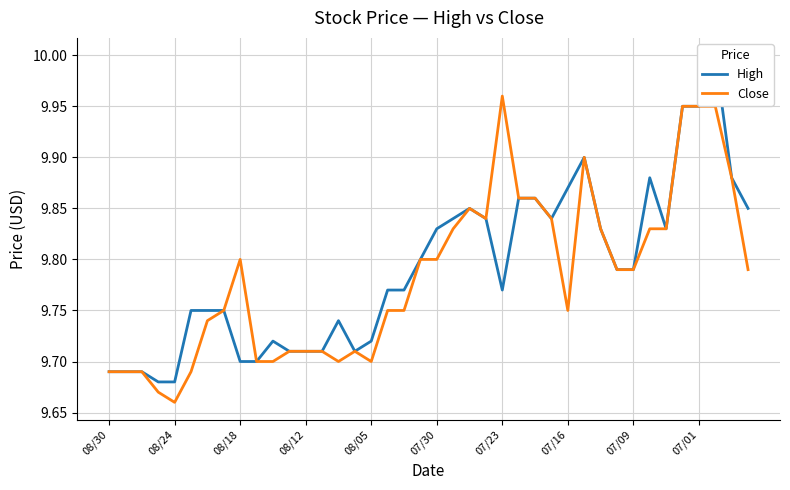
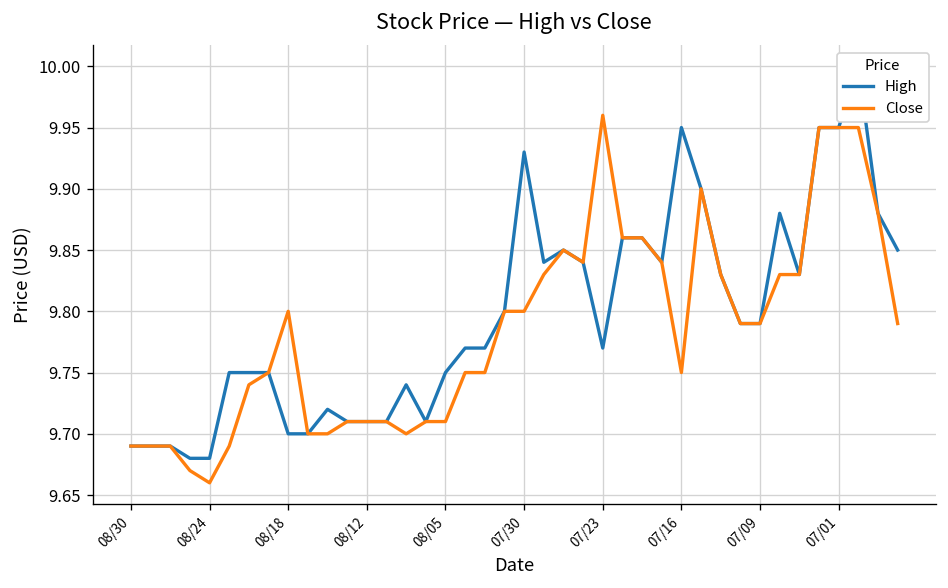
  {
    "High": {
      "08/24": 9.68,
      "08/18": 9.70,
-     "08/05": 9.72,
-     "07/30": 9.83,
+     "08/05": 9.75,
+     "07/30": 9.93,
      "07/23": 9.77,
-     "07/16": 9.87
+     "07/16": 9.95
    },
    "Close": {
      "08/24": 9.66,
      "08/18": 9.80,
-     "08/05": 9.70,
+     "08/05": 9.71,
      "07/30": 9.80,
      "07/23": 9.96,
      "07/16": 9.75
    }
  }
